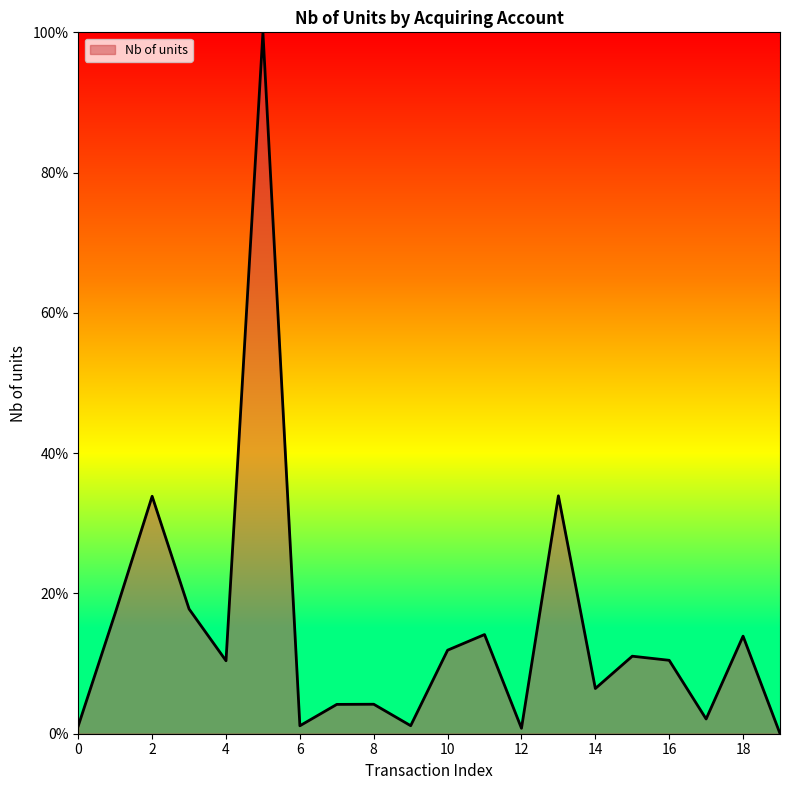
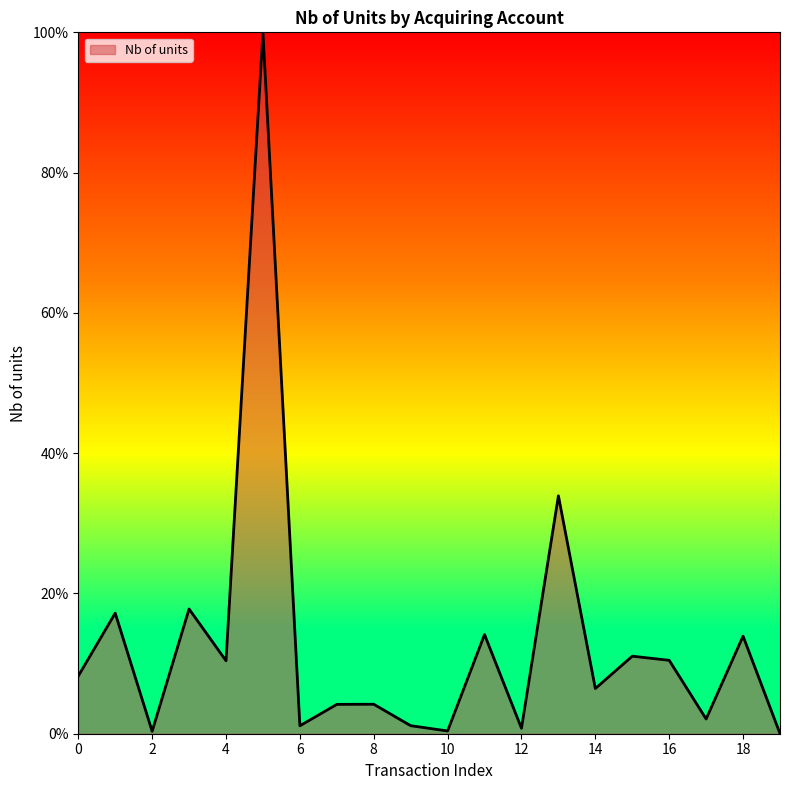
  {
-   "0": "1%",
-   "2": "34%",
+   "0": "8%",
+   "2": "0%",
    "4": "10%",
    "6": "1%",
    "8": "4%",
-   "10": "12%",
+   "10": "0%",
    "12": "1%",
    "14": "6%",
    "16": "10%",
    "18": "14%"
  }
